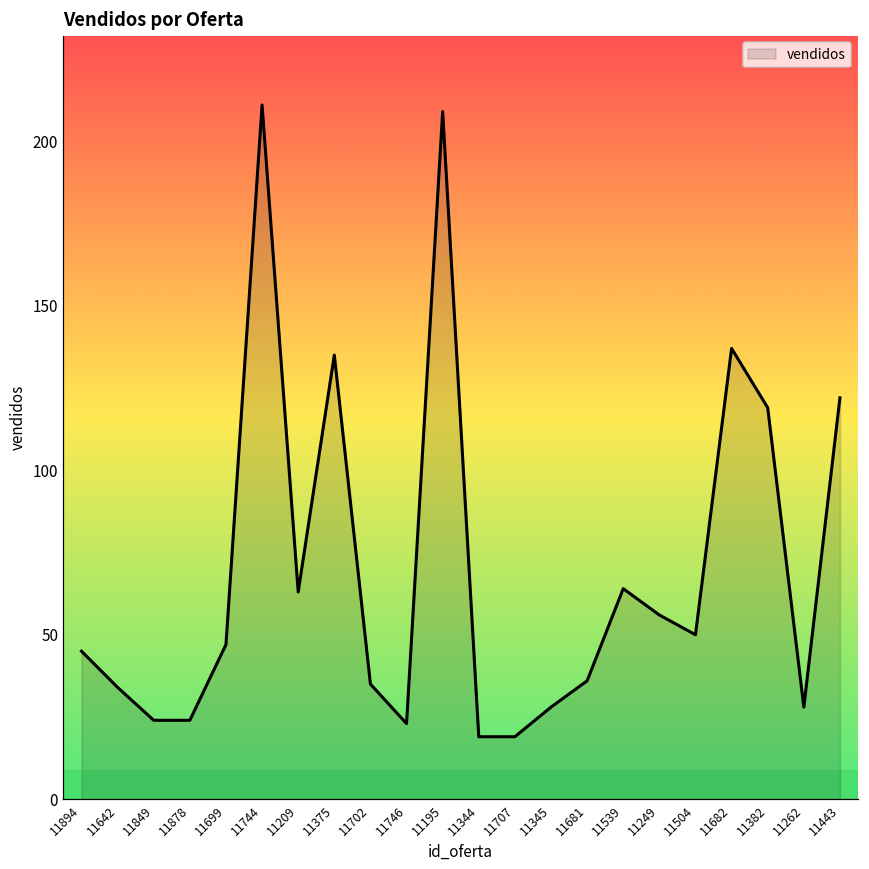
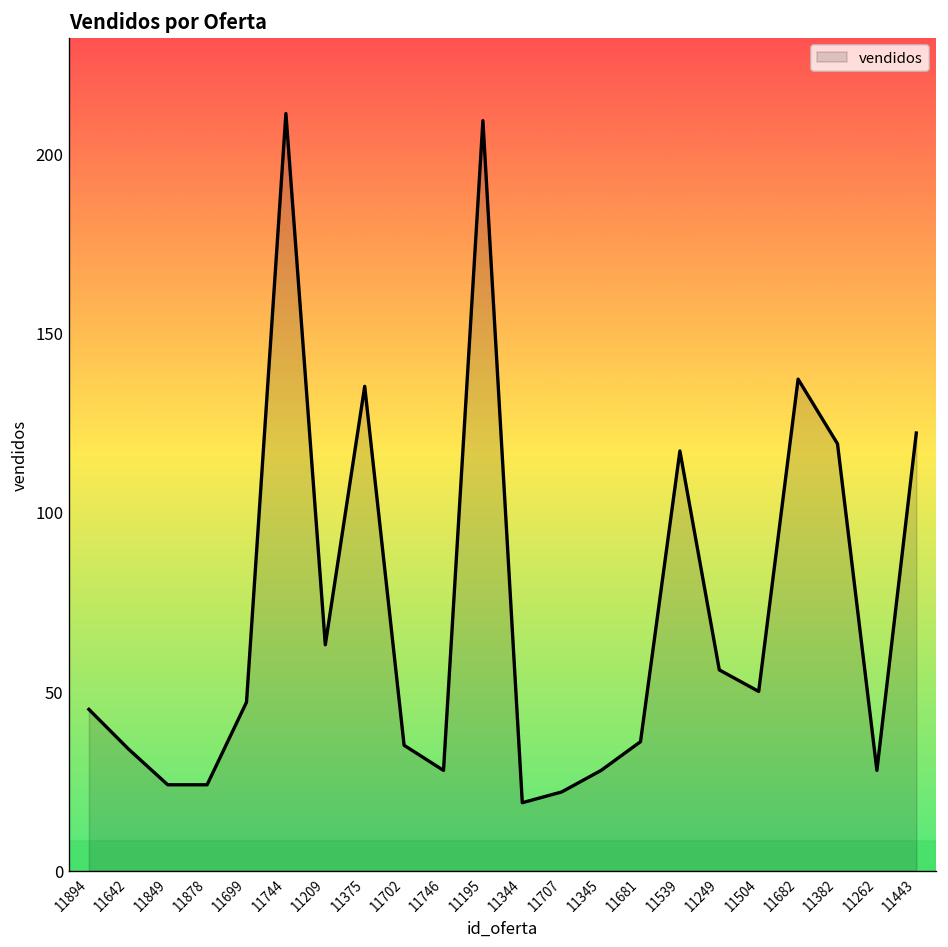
  {
    "11894": 45,
    "11642": 34,
    "11849": 24,
    "11878": 24,
    "11699": 47,
    "11744": 211,
    "11209": 63,
    "11375": 135,
    "11702": 35,
-   "11746": 23,
+   "11746": 28,
    "11195": 209,
    "11344": 19,
-   "11707": 19,
+   "11707": 22,
    "11345": 28,
    "11681": 36,
-   "11539": 64,
+   "11539": 117,
    "11249": 56,
    "11504": 50,
    "11682": 137,
    "11382": 119,
    "11262": 28,
    "11443": 122
  }
